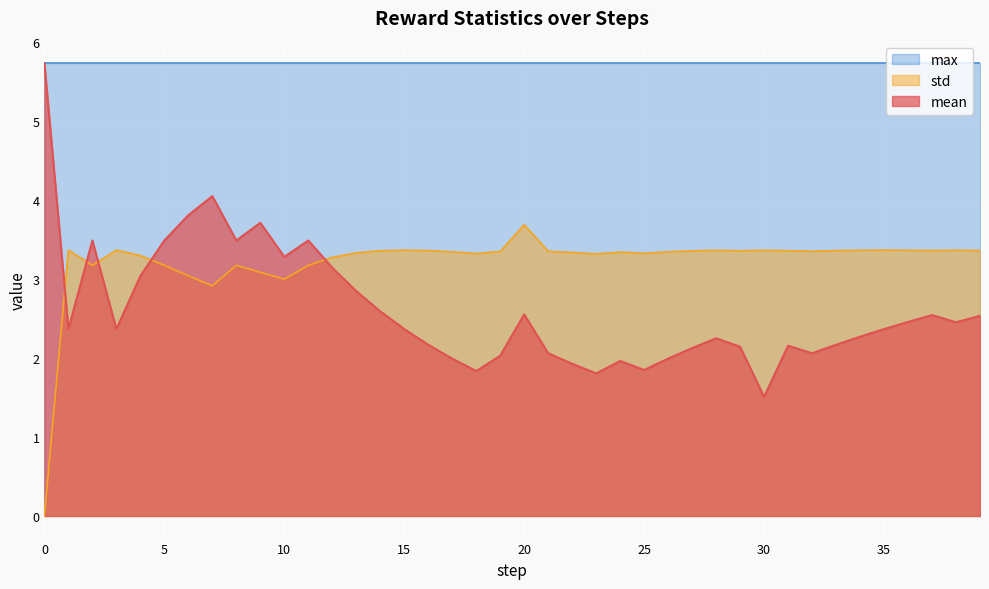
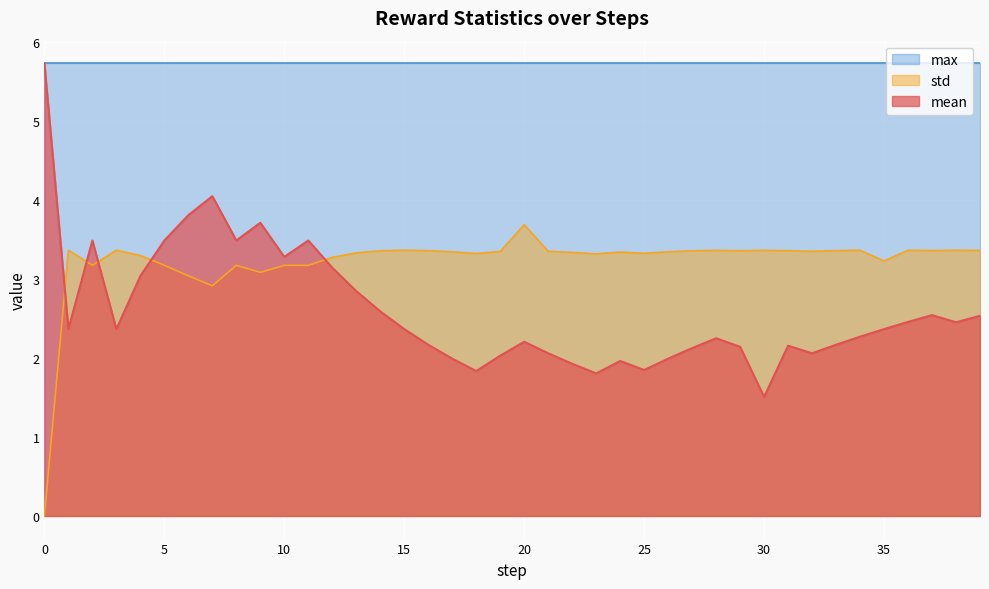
  {
    "max": {
      "5": 5.7,
      "10": 5.7,
      "15": 5.7,
      "20": 5.7,
      "25": 5.7,
      "30": 5.7,
      "35": 5.7
    },
    "std": {
      "0": 0.0,
      "5": 3.2,
-     "10": 3.0,
+     "10": 3.2,
      "15": 3.4,
      "20": 3.7,
      "25": 3.3,
      "30": 3.4,
-     "35": 3.4
+     "35": 3.2
    },
    "mean": {
      "5": 3.5,
      "10": 3.3,
      "15": 2.4,
-     "20": 2.6,
+     "20": 2.2,
      "25": 1.8,
      "30": 1.5,
      "35": 2.4
    }
  }
